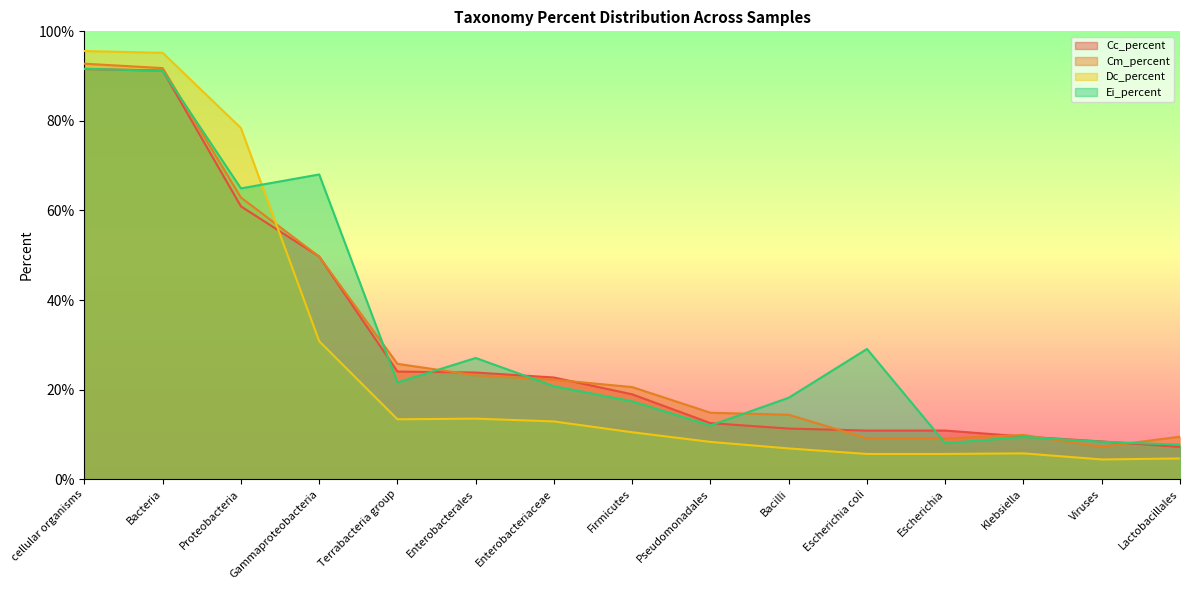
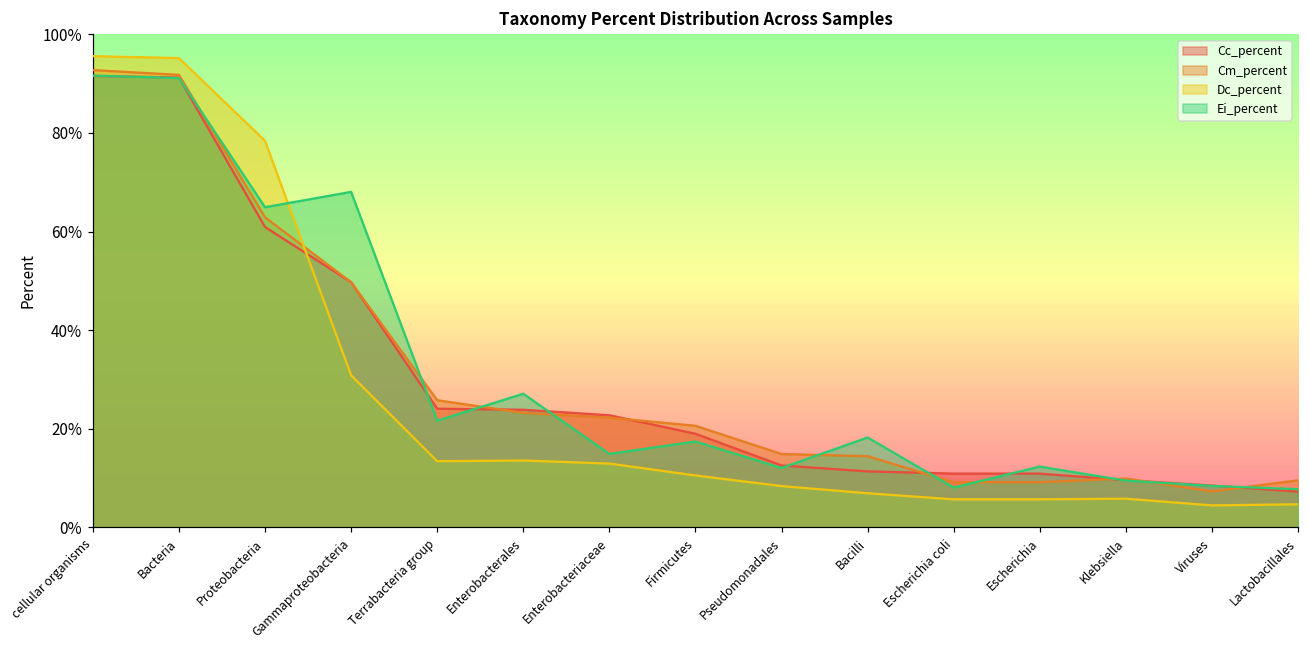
  {
    "Ei_percent": {
      "Proteobacteria": "65%",
      "Gammaproteobacteria": "68%",
      "Terrabacteria group": "22%",
      "Enterobacterales": "27%",
-     "Enterobacteriaceae": "21%",
+     "Enterobacteriaceae": "15%",
      "Firmicutes": "17%",
      "Bacilli": "18%",
-     "Escherichia coli": "29%",
-     "Escherichia": "8%"
+     "Escherichia coli": "8%",
+     "Escherichia": "12%"
    }
  }
